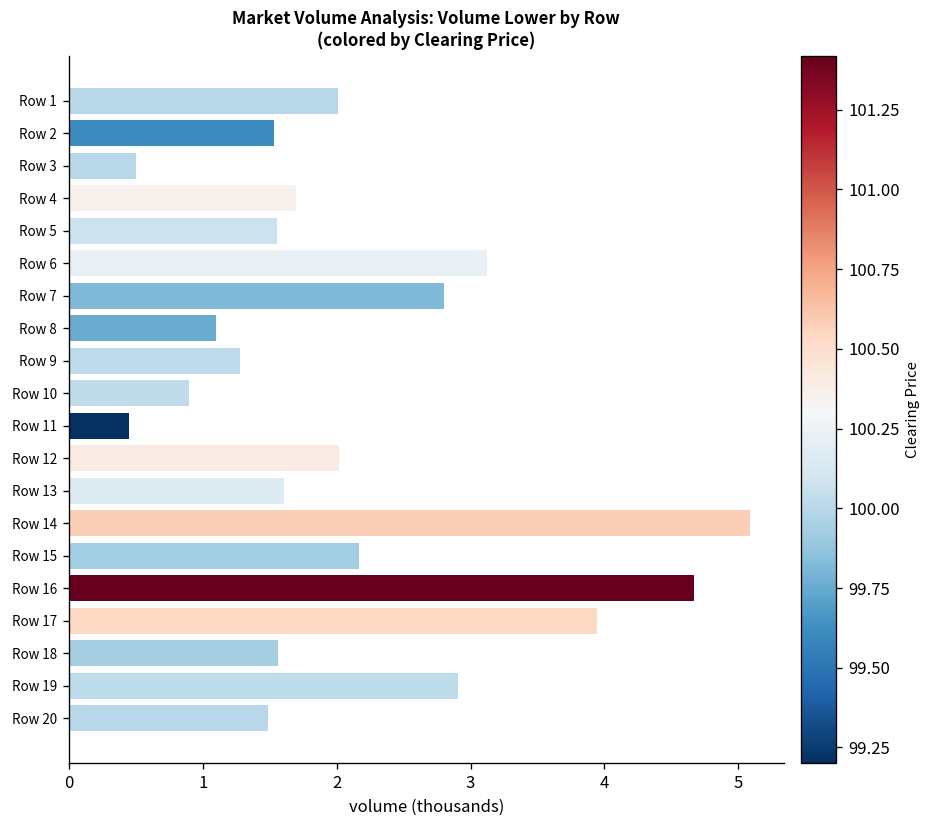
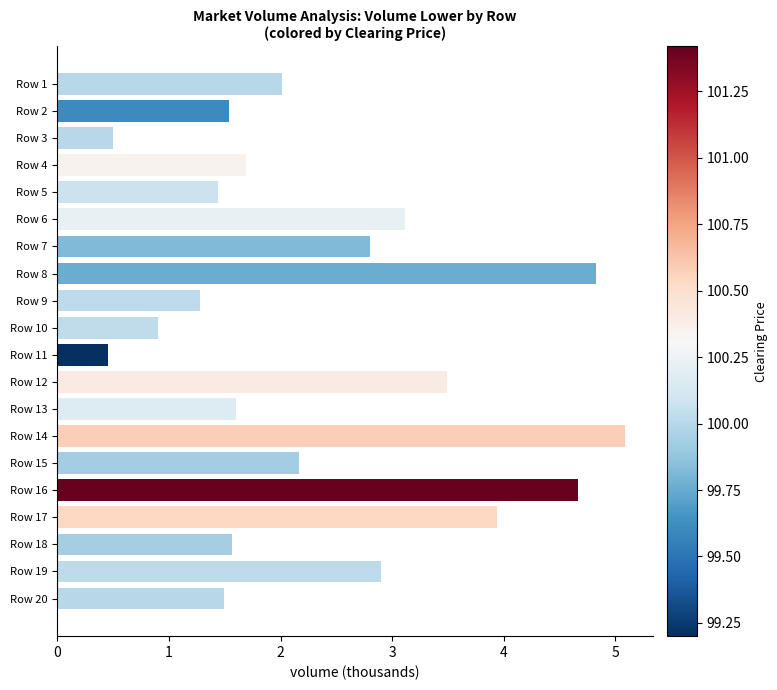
  {
    "Row 1": 2.01,
    "Row 2": 1.53,
    "Row 3": 0.50,
    "Row 4": 1.70,
-   "Row 5": 1.56,
+   "Row 5": 1.44,
    "Row 6": 3.12,
    "Row 7": 2.80,
-   "Row 8": 1.10,
+   "Row 8": 4.83,
    "Row 9": 1.28,
    "Row 10": 0.90,
    "Row 11": 0.45,
-   "Row 12": 2.02,
+   "Row 12": 3.49,
    "Row 13": 1.61,
    "Row 14": 5.09,
    "Row 15": 2.17,
    "Row 16": 4.67,
    "Row 17": 3.94,
    "Row 18": 1.57,
    "Row 19": 2.90,
    "Row 20": 1.49
  }
